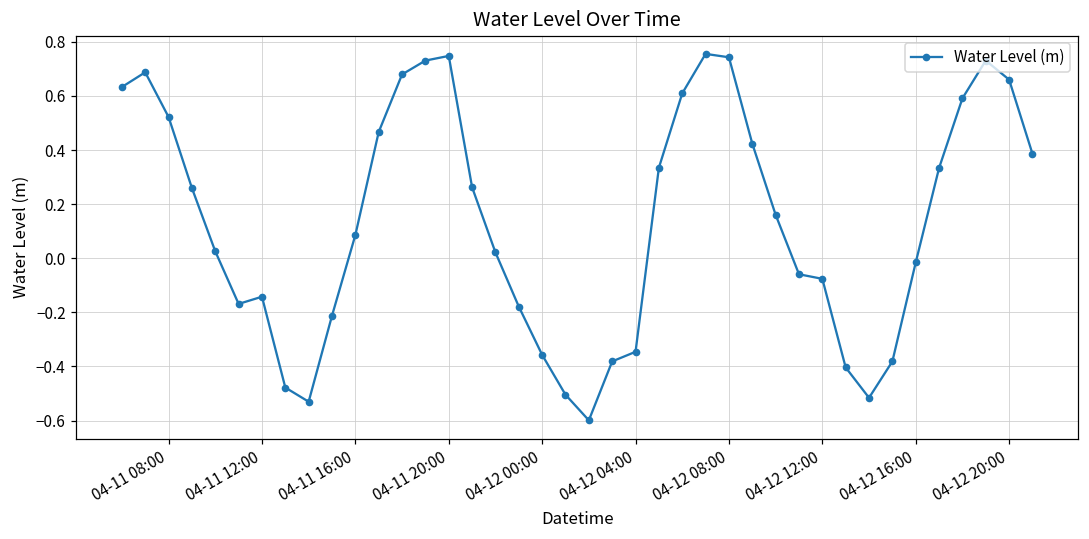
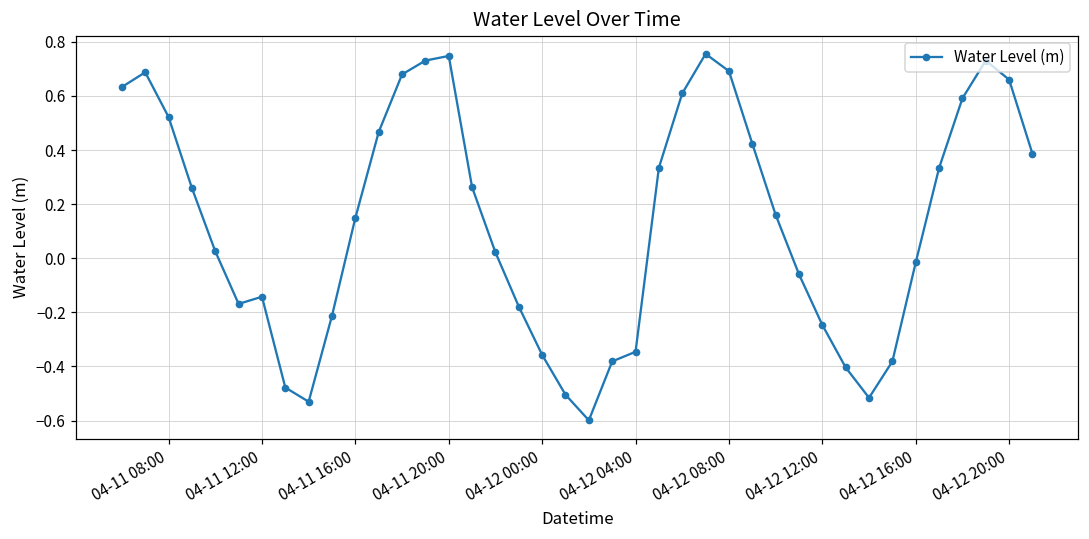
  {
    "04-11 08:00": 0.52,
    "04-11 12:00": -0.14,
-   "04-11 16:00": 0.09,
+   "04-11 16:00": 0.15,
    "04-11 20:00": 0.75,
    "04-12 00:00": -0.36,
    "04-12 04:00": -0.35,
-   "04-12 08:00": 0.74,
-   "04-12 12:00": -0.08,
+   "04-12 08:00": 0.69,
+   "04-12 12:00": -0.25,
    "04-12 16:00": -0.02,
    "04-12 20:00": 0.66
  }
